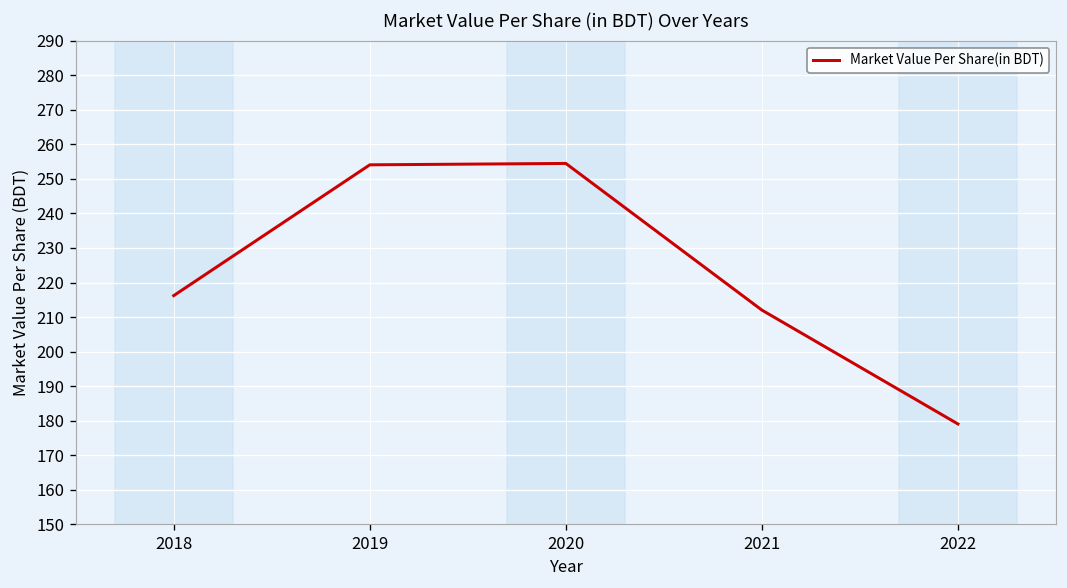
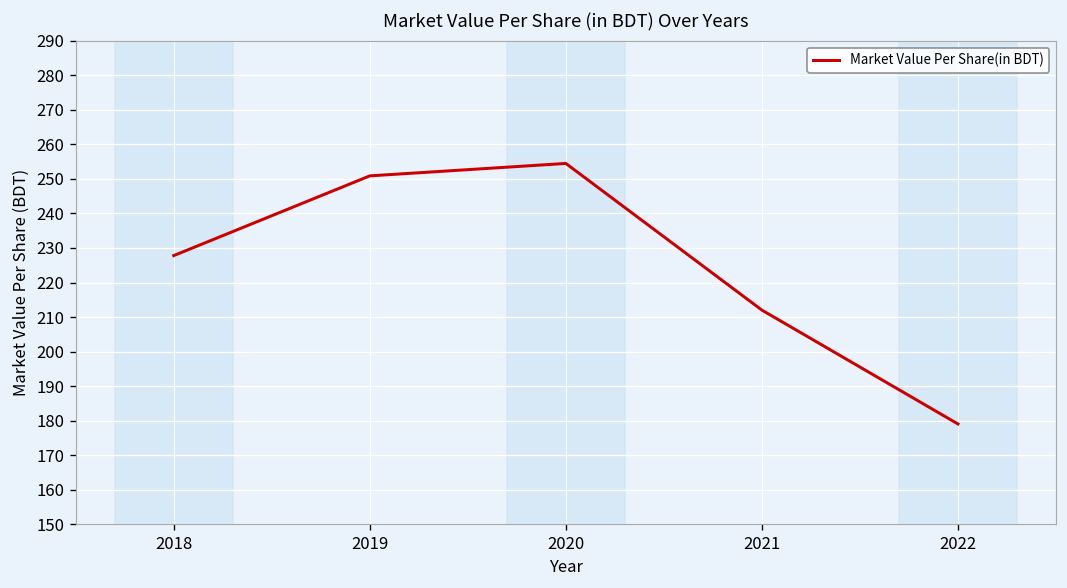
  {
-   "2018": 216,
-   "2019": 254,
+   "2018": 228,
+   "2019": 251,
    "2020": 255,
    "2021": 212,
    "2022": 179
  }
